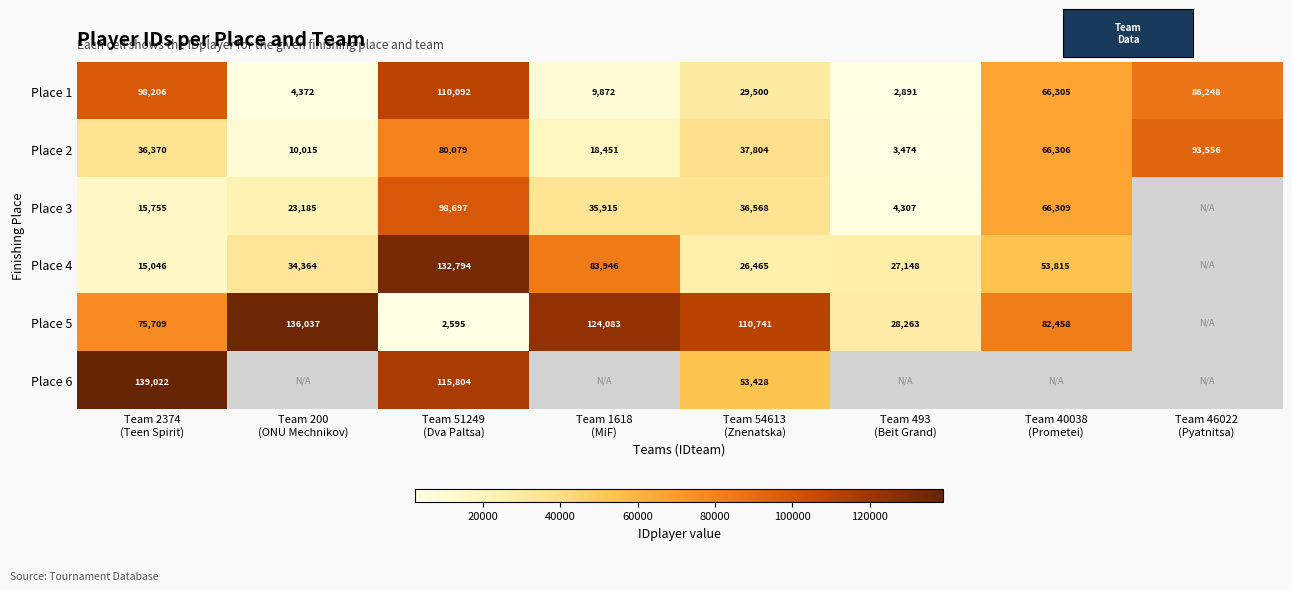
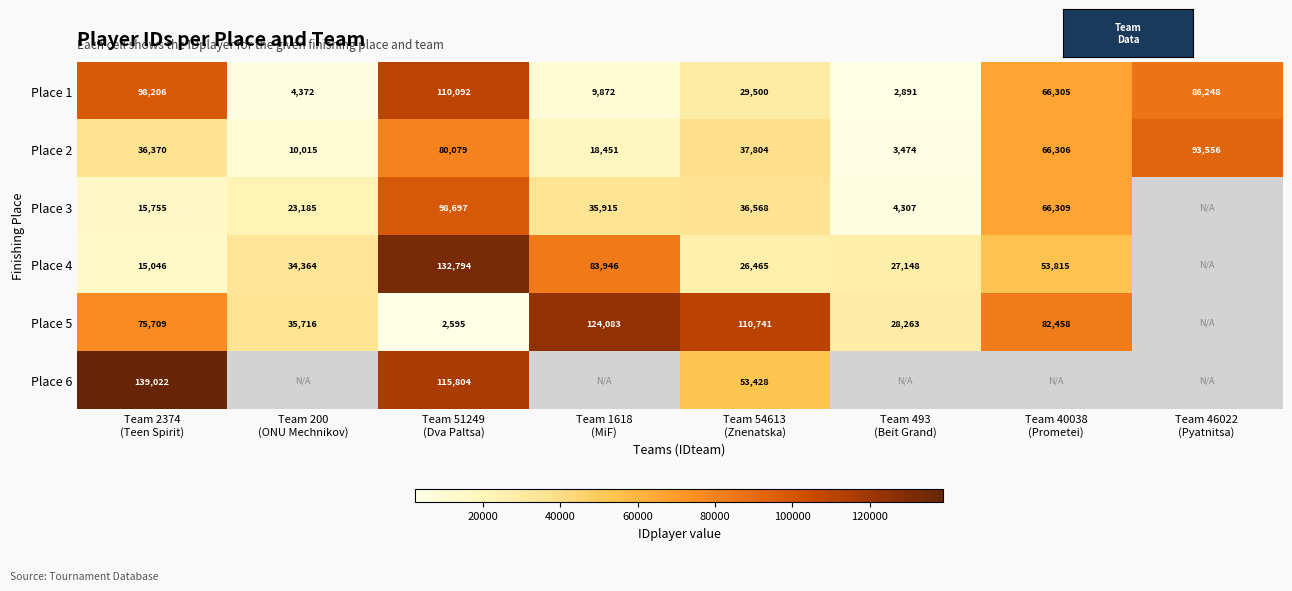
  {
    "Place 1": {
      "Team 2374 (Teen Spirit)": "98,206",
      "Team 200 (ONU Mechnikov)": "4,372",
      "Team 51249 (Dva Paltsa)": "110,092",
      "Team 1618 (MiF)": "9,872",
      "Team 54613 (Znenatska)": "29,500",
      "Team 493 (Beit Grand)": "2,891",
      "Team 40038 (Prometei)": "66,305",
      "Team 46022 (Pyatnitsa)": "86,248"
    },
    "Place 2": {
      "Team 2374 (Teen Spirit)": "36,370",
      "Team 200 (ONU Mechnikov)": "10,015",
      "Team 51249 (Dva Paltsa)": "80,079",
      "Team 1618 (MiF)": "18,451",
      "Team 54613 (Znenatska)": "37,804",
      "Team 493 (Beit Grand)": "3,474",
      "Team 40038 (Prometei)": "66,306",
      "Team 46022 (Pyatnitsa)": "93,556"
    },
    "Place 3": {
      "Team 2374 (Teen Spirit)": "15,755",
      "Team 200 (ONU Mechnikov)": "23,185",
      "Team 51249 (Dva Paltsa)": "98,697",
      "Team 1618 (MiF)": "35,915",
      "Team 54613 (Znenatska)": "36,568",
      "Team 493 (Beit Grand)": "4,307",
      "Team 40038 (Prometei)": "66,309"
    },
    "Place 4": {
      "Team 2374 (Teen Spirit)": "15,046",
      "Team 200 (ONU Mechnikov)": "34,364",
      "Team 51249 (Dva Paltsa)": "132,794",
      "Team 1618 (MiF)": "83,946",
      "Team 54613 (Znenatska)": "26,465",
      "Team 493 (Beit Grand)": "27,148",
      "Team 40038 (Prometei)": "53,815"
    },
    "Place 5": {
      "Team 2374 (Teen Spirit)": "75,709",
-     "Team 200 (ONU Mechnikov)": "136,037",
+     "Team 200 (ONU Mechnikov)": "35,716",
      "Team 51249 (Dva Paltsa)": "2,595",
      "Team 1618 (MiF)": "124,083",
      "Team 54613 (Znenatska)": "110,741",
      "Team 493 (Beit Grand)": "28,263",
      "Team 40038 (Prometei)": "82,458"
    },
    "Place 6": {
      "Team 2374 (Teen Spirit)": "139,022",
      "Team 51249 (Dva Paltsa)": "115,804",
      "Team 54613 (Znenatska)": "53,428"
    }
  }
